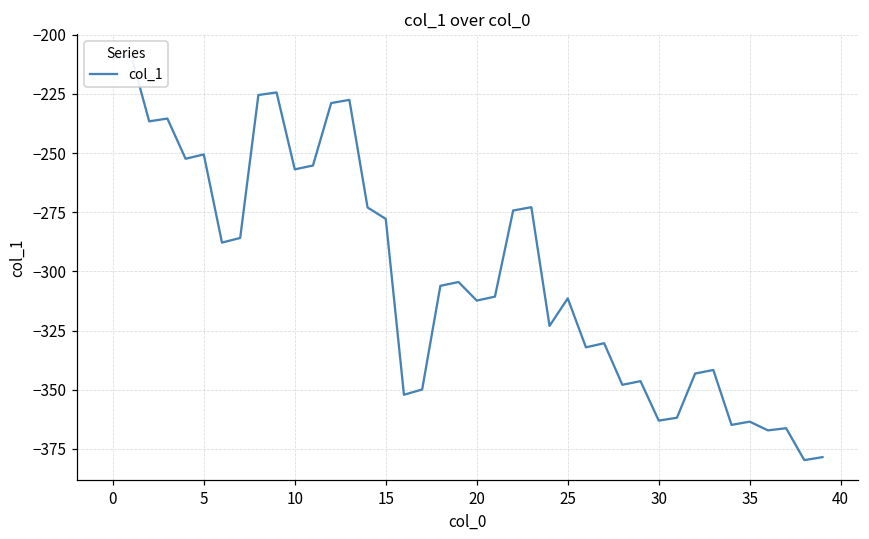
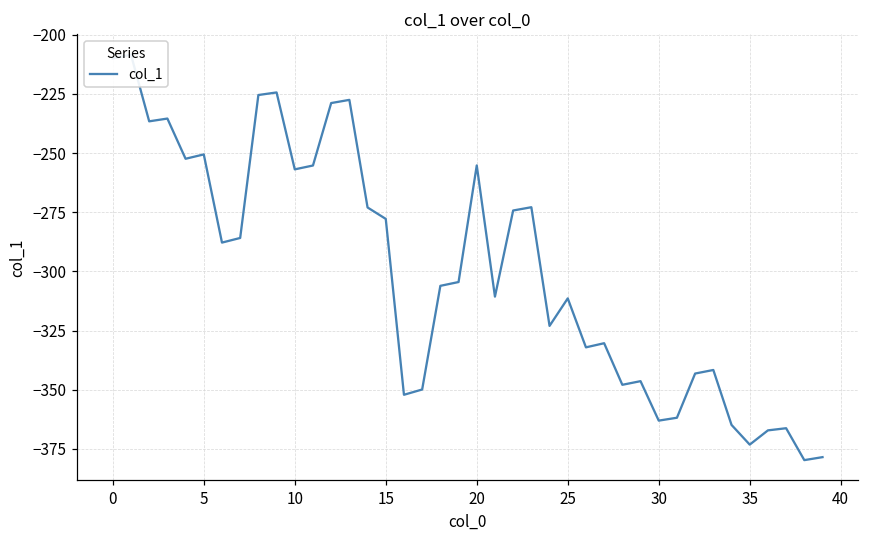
  {
    "5": -251,
    "10": -257,
    "15": -278,
-   "20": -312,
+   "20": -255,
    "25": -311,
    "30": -363,
-   "35": -364
+   "35": -373
  }
